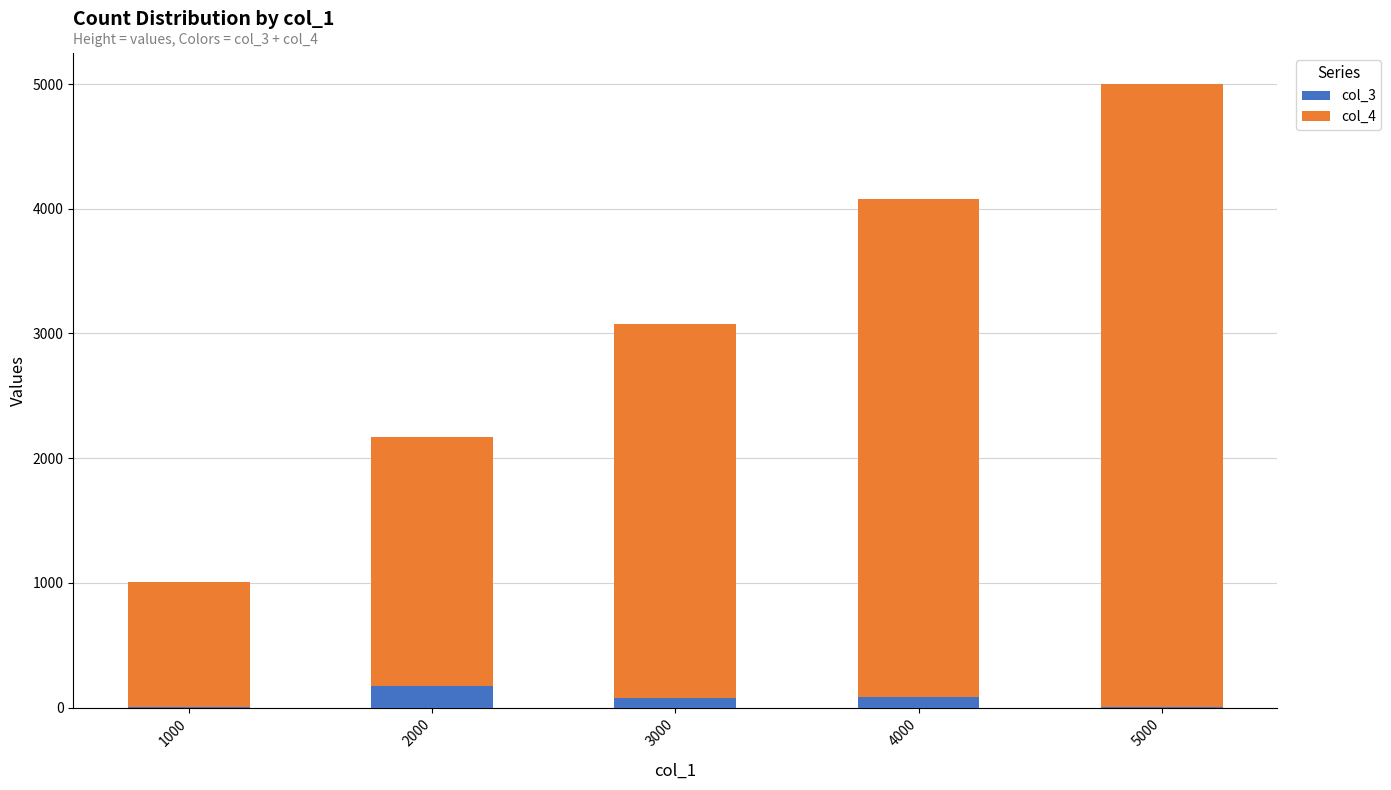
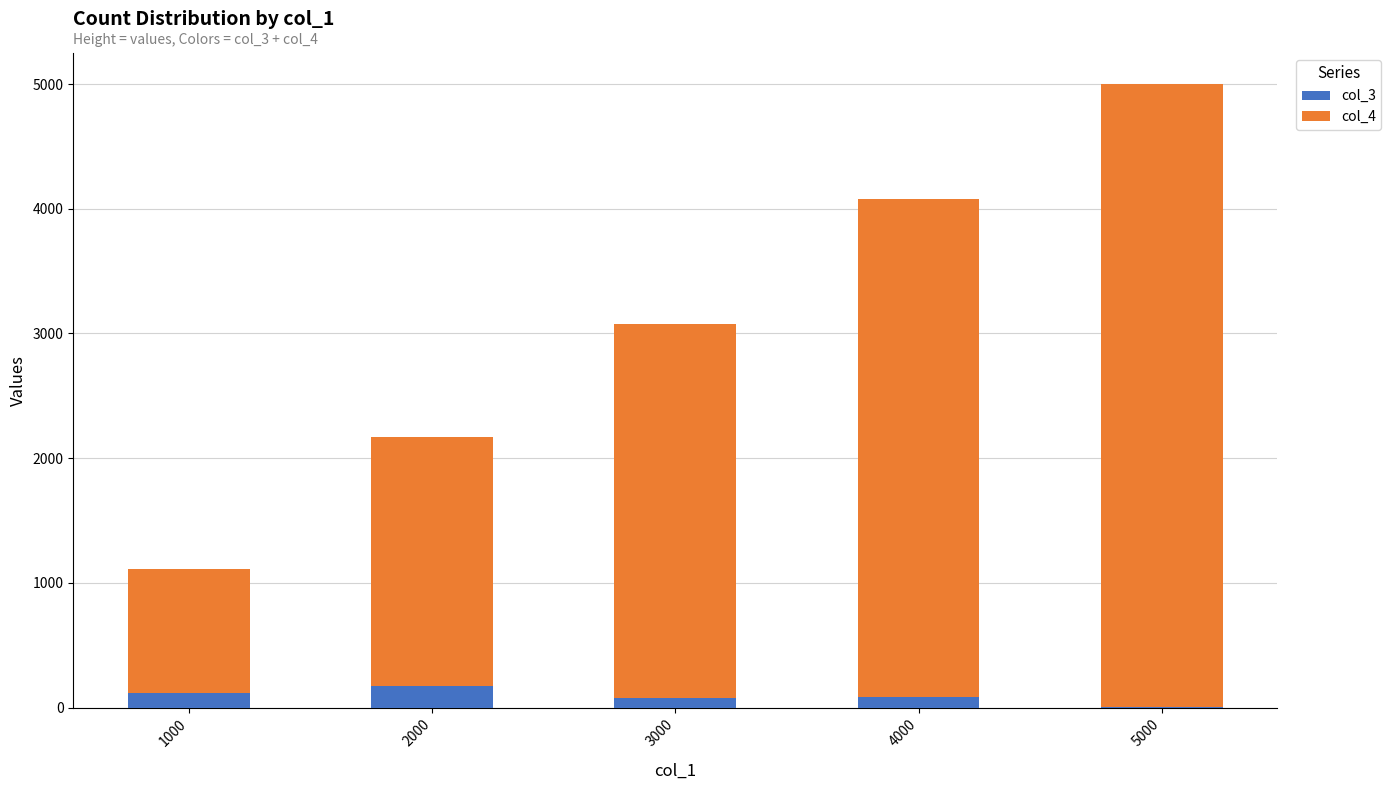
  {
    "col_3": {
-     "1000": 10,
+     "1000": 110,
      "2000": 170,
      "3000": 80,
      "4000": 80
    },
    "col_4": {
      "1000": 1000,
      "2000": 2000,
      "3000": 3000,
      "4000": 4000,
      "5000": 5000
    }
  }
